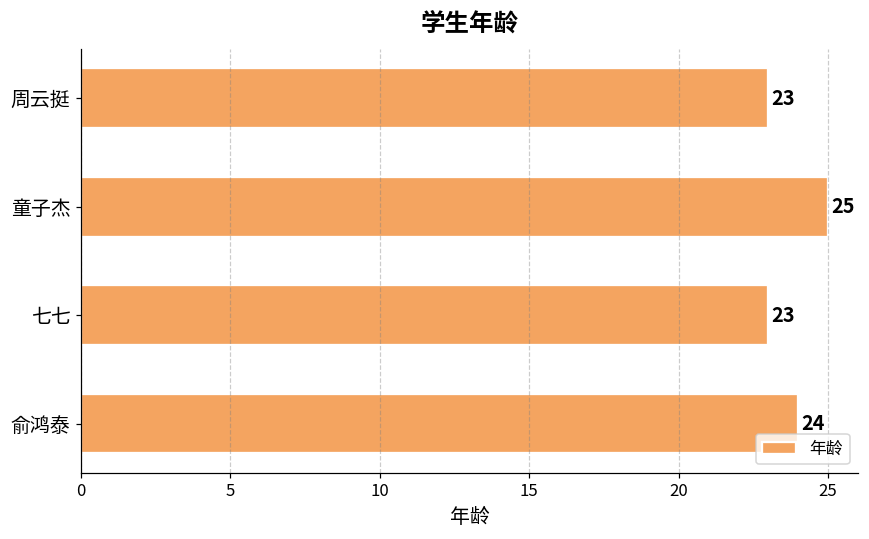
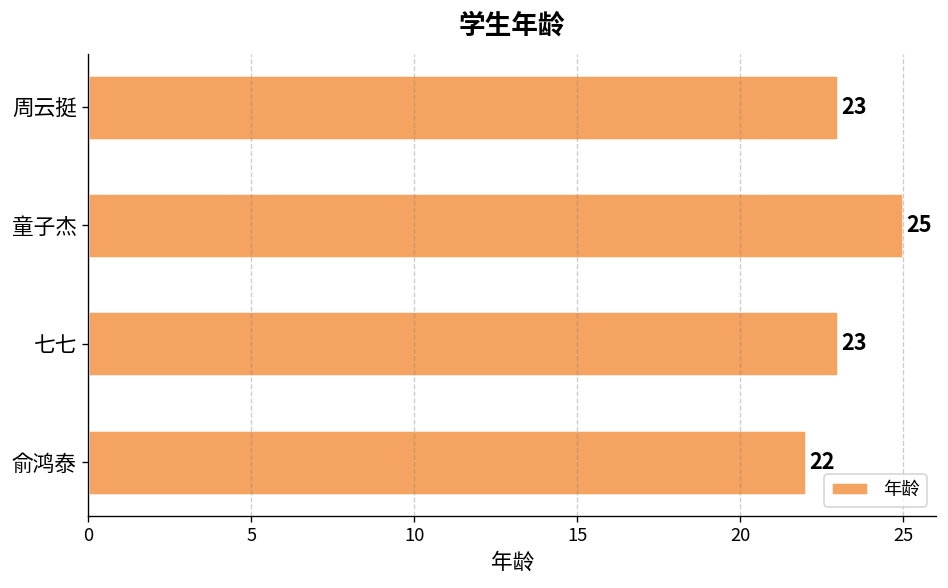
  {
    "周云挺": 23,
    "童子杰": 25,
    "七七": 23,
-   "俞鸿泰": 24
+   "俞鸿泰": 22
  }
